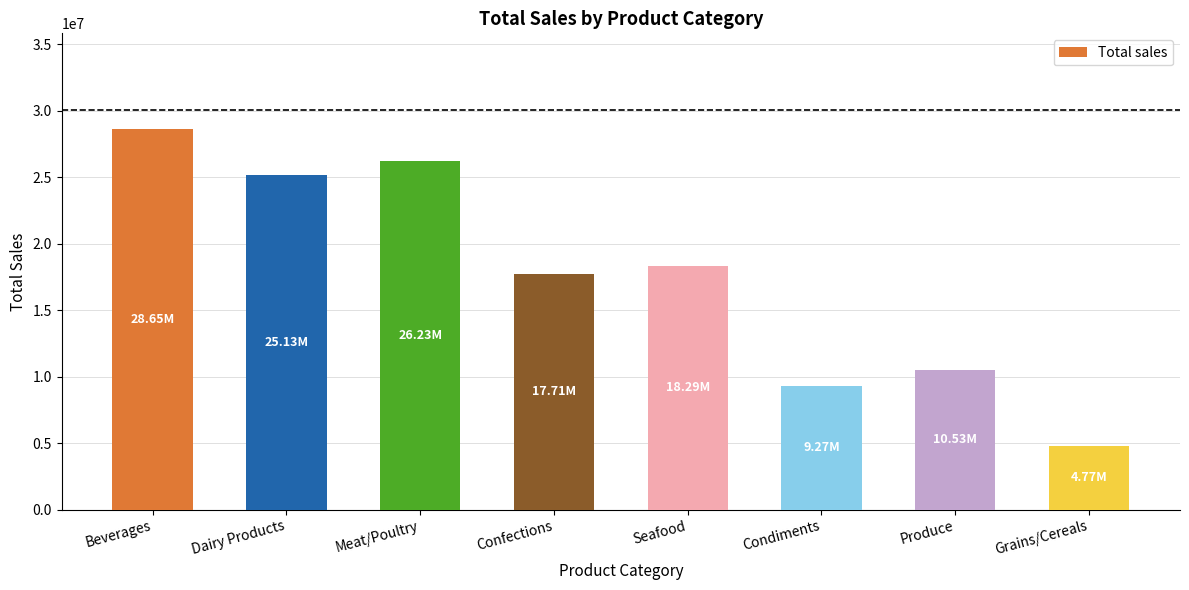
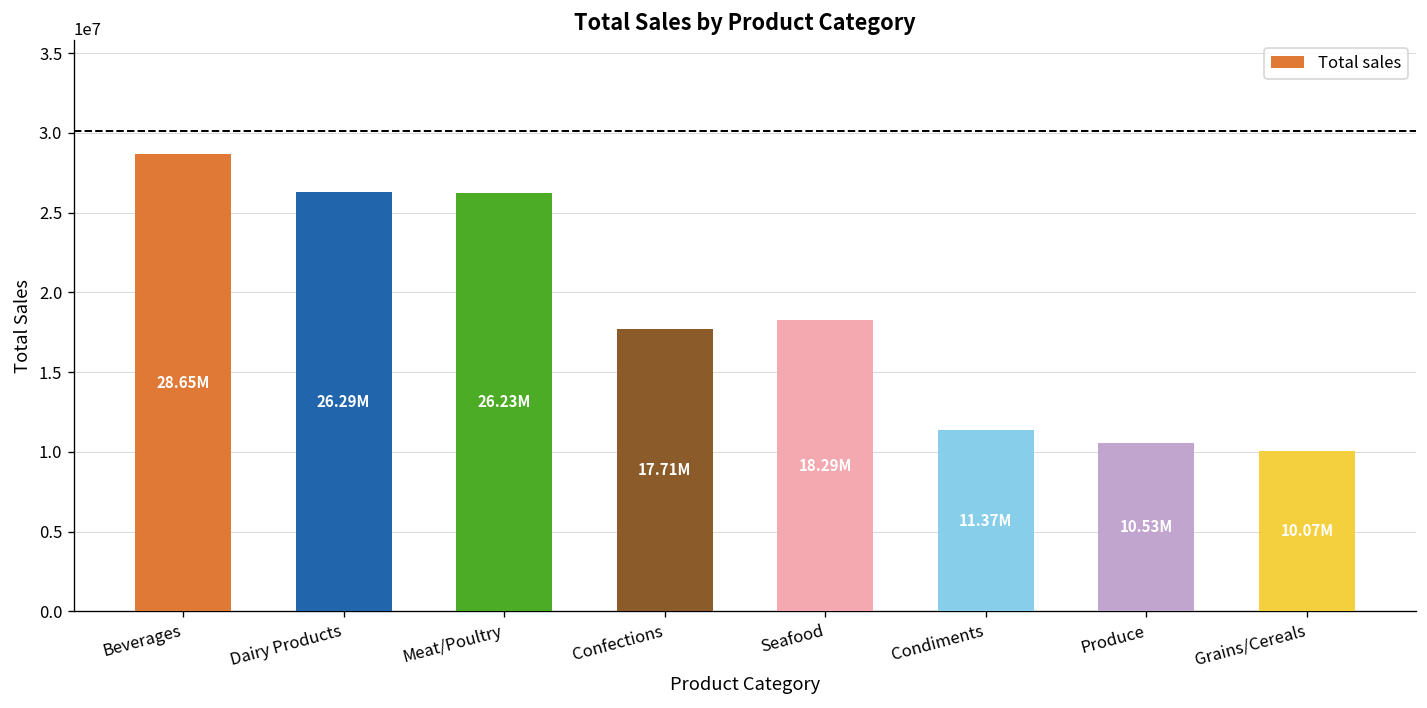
  {
    "Beverages": "28.65M",
-   "Dairy Products": "25.13M",
+   "Dairy Products": "26.29M",
    "Meat/Poultry": "26.23M",
    "Confections": "17.71M",
    "Seafood": "18.29M",
-   "Condiments": "9.27M",
+   "Condiments": "11.37M",
    "Produce": "10.53M",
-   "Grains/Cereals": "4.77M"
+   "Grains/Cereals": "10.07M"
  }
